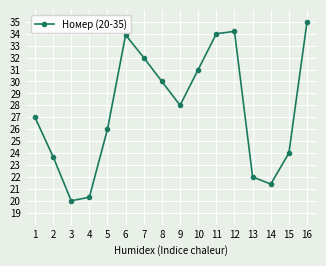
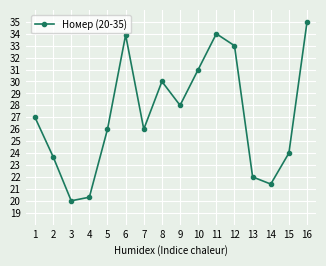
  {
    "1": 27.0,
    "2": 23.7,
    "3": 20.0,
    "4": 20.3,
    "5": 26.0,
    "6": 33.9,
-   "7": 32,
+   "7": 26,
    "8": 30.0,
    "9": 28.0,
    "10": 31.0,
    "11": 34.0,
-   "12": 34.2,
+   "12": 33.0,
    "13": 22.0,
    "14": 21.4,
    "15": 24.0,
    "16": 35.0
  }
